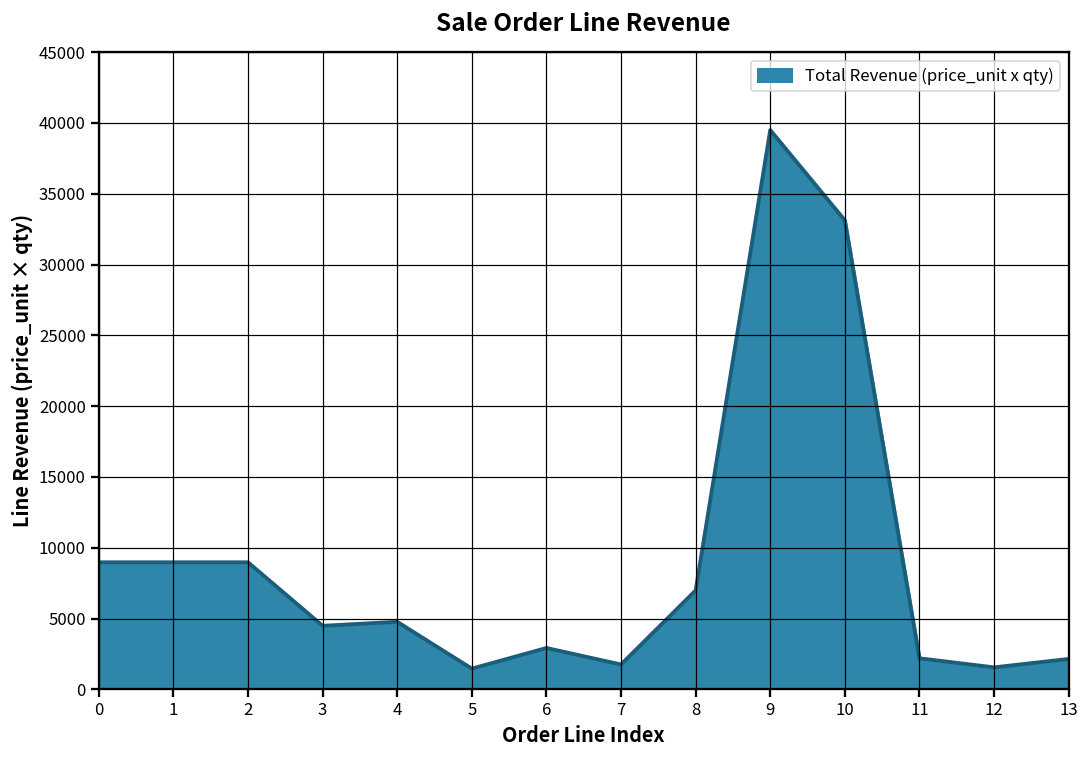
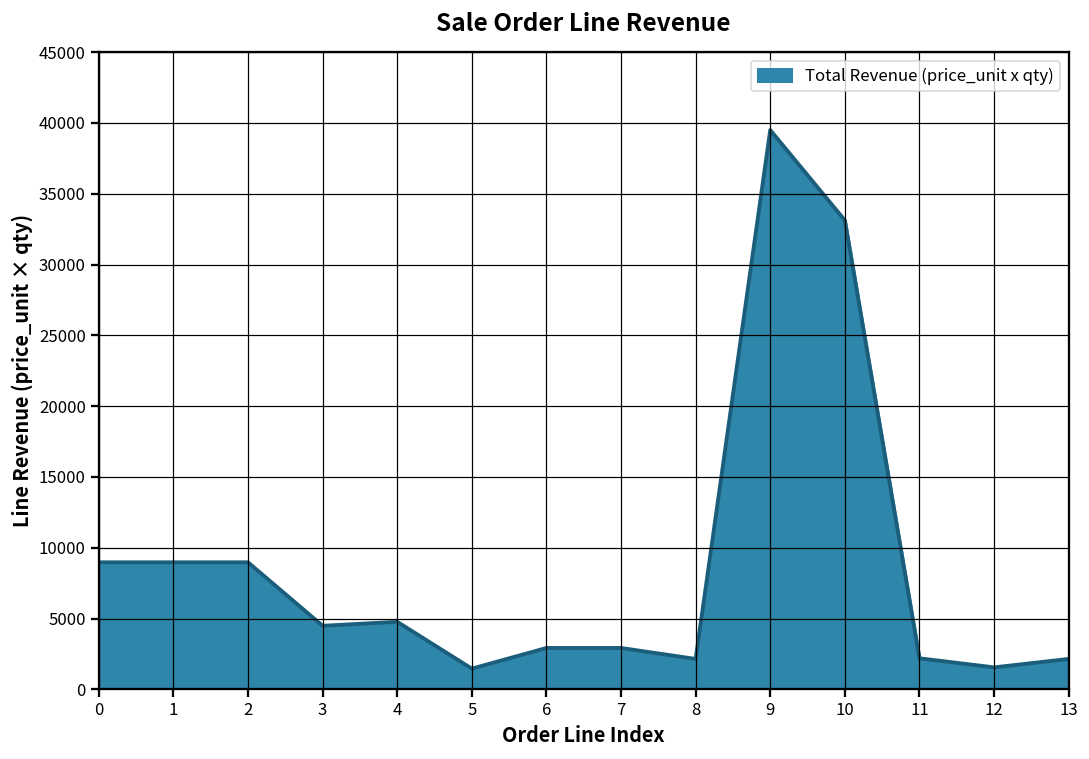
  {
    "0": 9000,
    "1": 9000,
    "2": 9000,
    "3": 4500,
    "4": 4800,
    "5": 1500,
    "6": 2900,
-   "7": 1800,
-   "8": 7000,
+   "7": 2900,
+   "8": 2100,
    "9": 39500,
    "10": 33100,
    "11": 2200,
    "12": 1600,
    "13": 2100
  }
